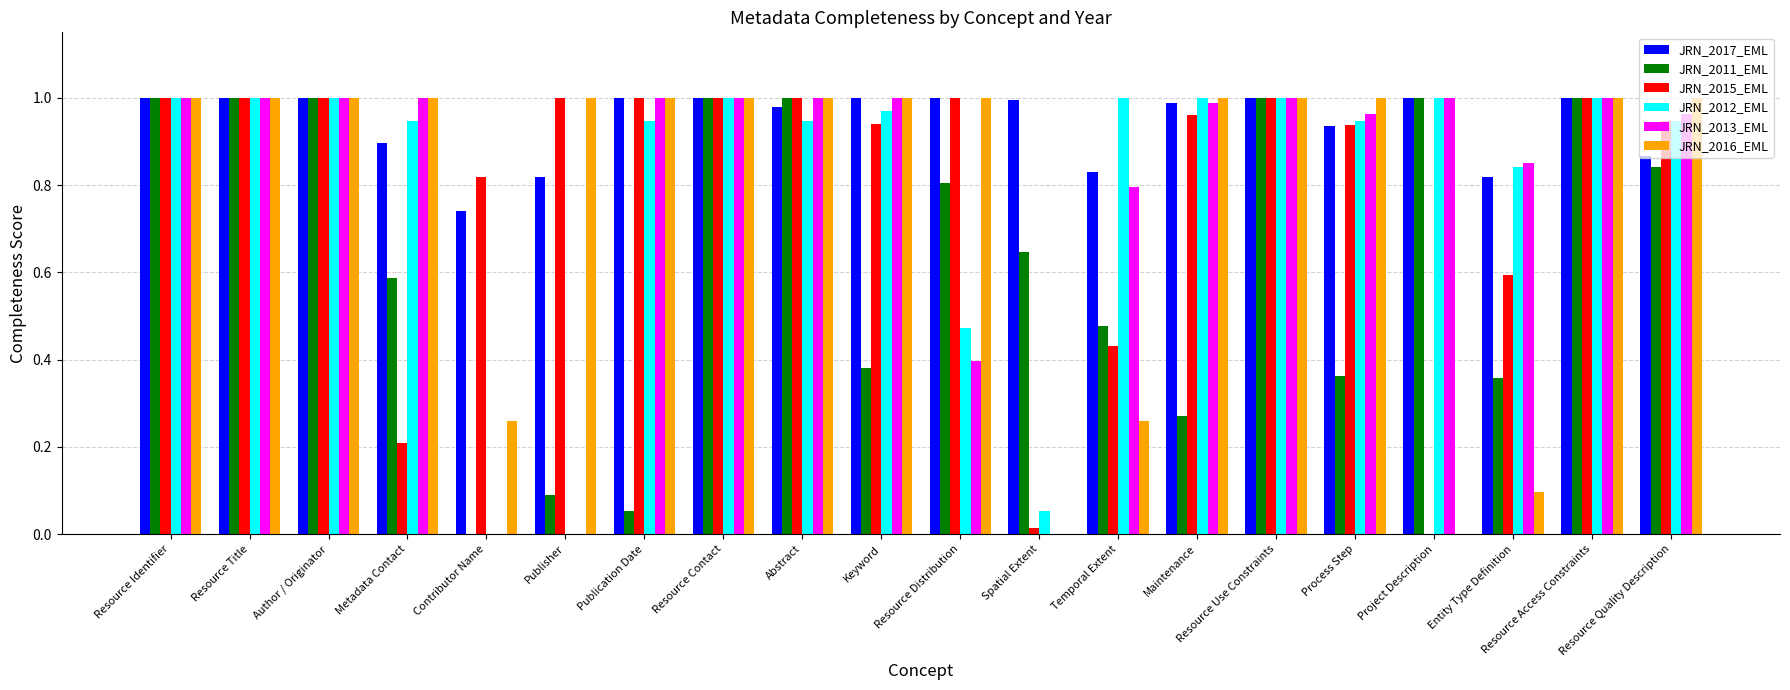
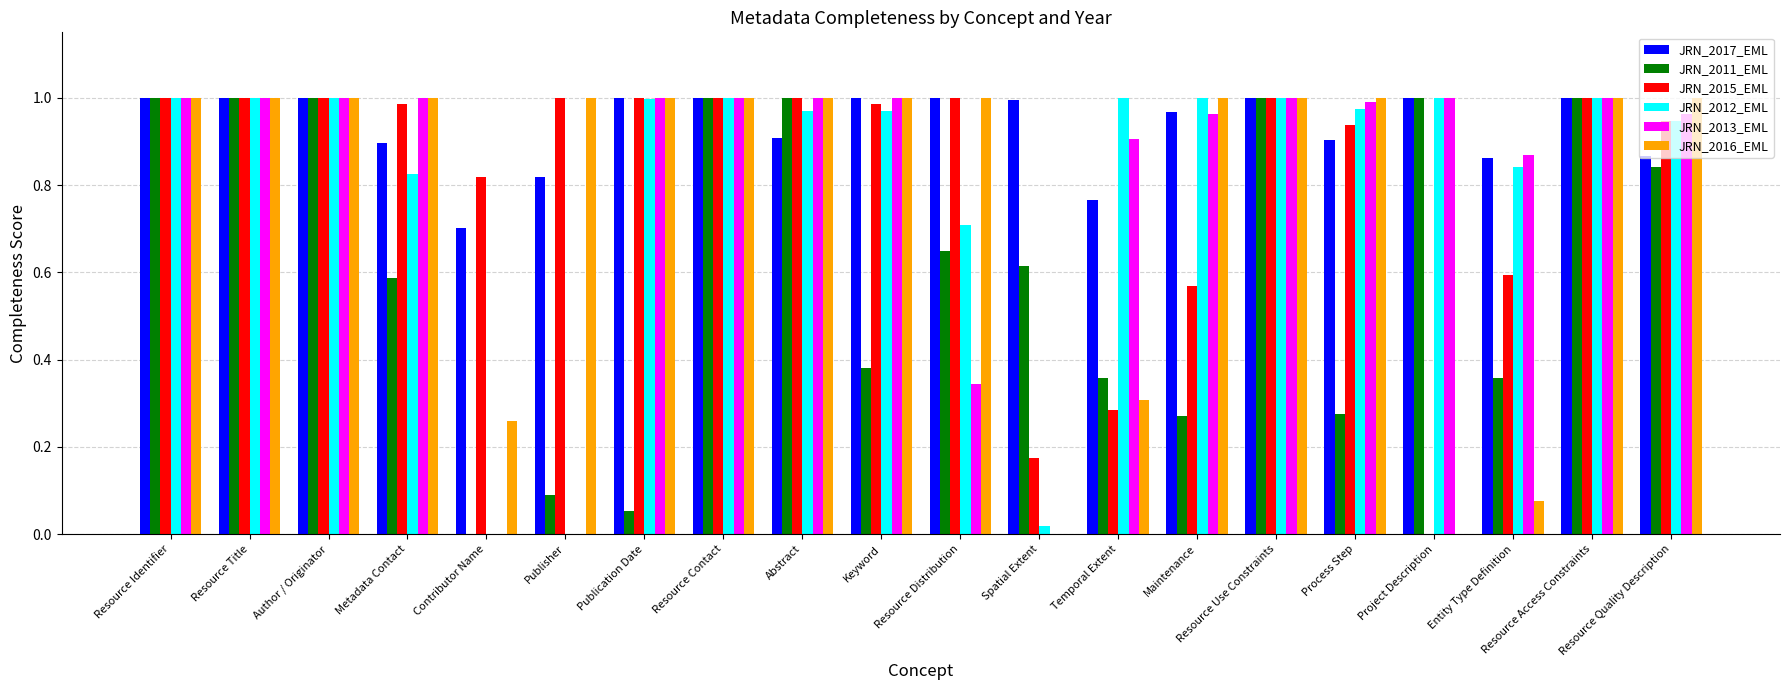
  {
    "JRN_2017_EML": {
      "Resource Identifier": 1.00,
      "Resource Title": 1.00,
      "Author / Originator": 1.00,
      "Metadata Contact": 0.90,
-     "Contributor Name": 0.74,
+     "Contributor Name": 0.70,
      "Publisher": 0.82,
      "Publication Date": 1.00,
      "Resource Contact": 1.00,
-     "Abstract": 0.98,
+     "Abstract": 0.91,
      "Keyword": 1.00,
      "Resource Distribution": 1.00,
      "Spatial Extent": 0.99,
-     "Temporal Extent": 0.83,
-     "Maintenance": 0.99,
+     "Temporal Extent": 0.77,
+     "Maintenance": 0.97,
      "Resource Use Constraints": 1.00,
-     "Process Step": 0.94,
+     "Process Step": 0.90,
      "Project Description": 1.00,
-     "Entity Type Definition": 0.82,
+     "Entity Type Definition": 0.86,
      "Resource Access Constraints": 1.00
    },
    "JRN_2011_EML": {
      "Resource Identifier": 1.00,
      "Resource Title": 1.00,
      "Author / Originator": 1.00,
      "Metadata Contact": 0.59,
      "Contributor Name": 0.00,
      "Publisher": 0.09,
      "Publication Date": 0.05,
      "Resource Contact": 1.00,
      "Abstract": 1.00,
      "Keyword": 0.38,
-     "Resource Distribution": 0.81,
-     "Spatial Extent": 0.65,
-     "Temporal Extent": 0.48,
+     "Resource Distribution": 0.65,
+     "Spatial Extent": 0.62,
+     "Temporal Extent": 0.36,
      "Maintenance": 0.27,
      "Resource Use Constraints": 1.00,
-     "Process Step": 0.36,
+     "Process Step": 0.28,
      "Project Description": 1.00,
      "Entity Type Definition": 0.36,
      "Resource Access Constraints": 1.00,
      "Resource Quality Description": 0.84
    },
    "JRN_2015_EML": {
      "Resource Identifier": 1.00,
      "Resource Title": 1.00,
      "Author / Originator": 1.00,
-     "Metadata Contact": 0.21,
+     "Metadata Contact": 0.99,
      "Contributor Name": 0.82,
      "Publisher": 1.00,
      "Publication Date": 1.00,
      "Resource Contact": 1.00,
      "Abstract": 1.00,
-     "Keyword": 0.94,
+     "Keyword": 0.99,
      "Resource Distribution": 1.00,
-     "Spatial Extent": 0.01,
-     "Temporal Extent": 0.43,
-     "Maintenance": 0.96,
+     "Spatial Extent": 0.17,
+     "Temporal Extent": 0.28,
+     "Maintenance": 0.57,
      "Resource Use Constraints": 1.00,
      "Process Step": 0.94,
      "Project Description": 0.00,
      "Entity Type Definition": 0.59,
      "Resource Access Constraints": 1.00
    },
    "JRN_2012_EML": {
      "Resource Identifier": 1.00,
      "Resource Title": 1.00,
      "Author / Originator": 1.00,
-     "Metadata Contact": 0.95,
+     "Metadata Contact": 0.83,
      "Contributor Name": 0.00,
      "Publisher": 0.00,
-     "Publication Date": 0.95,
+     "Publication Date": 1.00,
      "Resource Contact": 1.00,
-     "Abstract": 0.95,
+     "Abstract": 0.97,
      "Keyword": 0.97,
-     "Resource Distribution": 0.47,
-     "Spatial Extent": 0.05,
+     "Resource Distribution": 0.71,
+     "Spatial Extent": 0.02,
      "Temporal Extent": 1.00,
      "Maintenance": 1.00,
      "Resource Use Constraints": 1.00,
-     "Process Step": 0.95,
+     "Process Step": 0.97,
      "Project Description": 1.00,
      "Entity Type Definition": 0.84,
      "Resource Access Constraints": 1.00
    },
    "JRN_2013_EML": {
      "Resource Identifier": 1.00,
      "Resource Title": 1.00,
      "Author / Originator": 1.00,
      "Metadata Contact": 1.00,
      "Contributor Name": 0.00,
      "Publisher": 0.00,
      "Publication Date": 1.00,
      "Resource Contact": 1.00,
      "Abstract": 1.00,
      "Keyword": 1.00,
-     "Resource Distribution": 0.40,
+     "Resource Distribution": 0.34,
      "Spatial Extent": 0.00,
-     "Temporal Extent": 0.80,
-     "Maintenance": 0.99,
+     "Temporal Extent": 0.91,
+     "Maintenance": 0.96,
      "Resource Use Constraints": 1.00,
-     "Process Step": 0.96,
+     "Process Step": 0.99,
      "Project Description": 1.00,
-     "Entity Type Definition": 0.85,
+     "Entity Type Definition": 0.87,
      "Resource Access Constraints": 1.00
    },
    "JRN_2016_EML": {
      "Resource Identifier": 1.00,
      "Resource Title": 1.00,
      "Author / Originator": 1.00,
      "Metadata Contact": 1.00,
      "Contributor Name": 0.26,
      "Publisher": 1.00,
      "Publication Date": 1.00,
      "Resource Contact": 1.00,
      "Abstract": 1.00,
      "Keyword": 1.00,
      "Resource Distribution": 1.00,
      "Spatial Extent": 0.00,
-     "Temporal Extent": 0.26,
+     "Temporal Extent": 0.31,
      "Maintenance": 1.00,
      "Resource Use Constraints": 1.00,
      "Process Step": 1.00,
      "Project Description": 0.00,
-     "Entity Type Definition": 0.10,
+     "Entity Type Definition": 0.08,
      "Resource Access Constraints": 1.00
    }
  }
